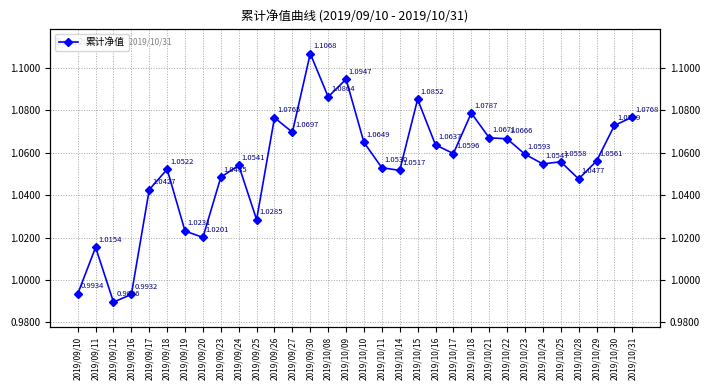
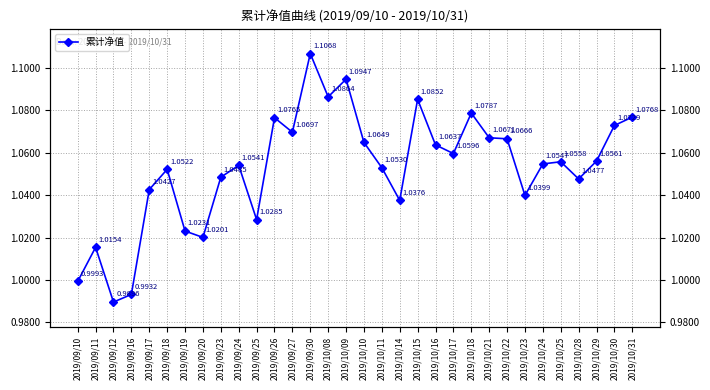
  {
-   "2019/09/10": 0.9934,
+   "2019/09/10": 0.9993,
    "2019/09/11": 1.0154,
    "2019/09/16": 0.9932,
    "2019/09/17": 1.0427,
    "2019/09/18": 1.0522,
    "2019/09/19": 1.0231,
    "2019/09/20": 1.0201,
    "2019/09/24": 1.0541,
    "2019/09/25": 1.0285,
    "2019/09/26": 1.0765,
    "2019/09/27": 1.0697,
    "2019/09/30": 1.1068,
    "2019/10/08": 1.0864,
    "2019/10/09": 1.0947,
    "2019/10/10": 1.0649,
    "2019/10/11": 1.0530,
-   "2019/10/14": 1.0517,
+   "2019/10/14": 1.0376,
    "2019/10/15": 1.0852,
    "2019/10/16": 1.0637,
    "2019/10/17": 1.0596,
    "2019/10/18": 1.0787,
-   "2019/10/23": 1.0593,
+   "2019/10/23": 1.0399,
    "2019/10/28": 1.0477,
    "2019/10/29": 1.0561,
    "2019/10/31": 1.0768
  }
